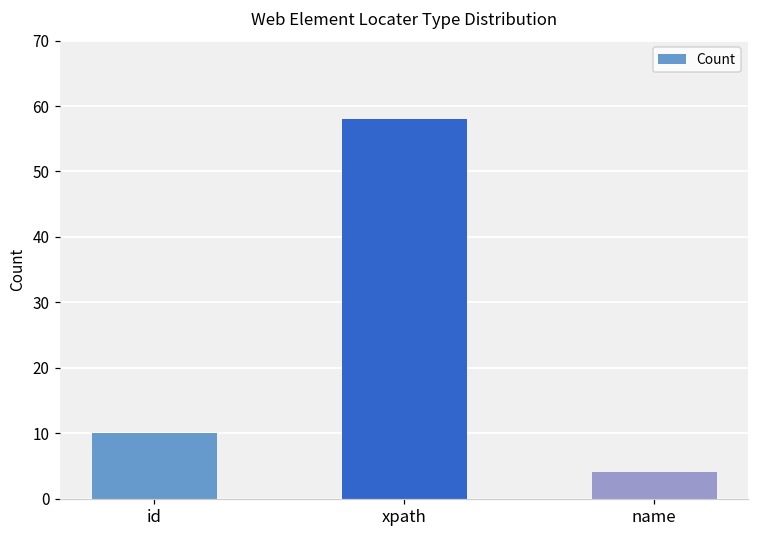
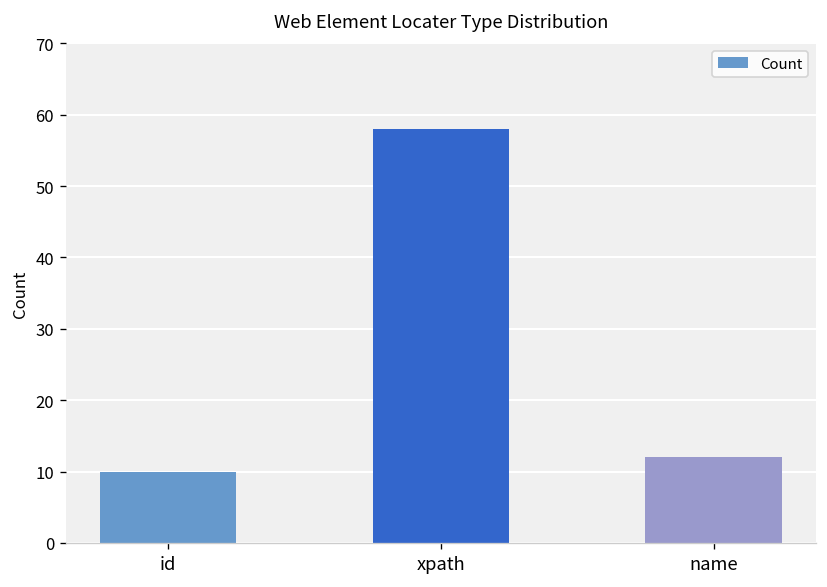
  {
    "id": 10,
    "xpath": 58,
-   "name": 4
+   "name": 12
  }
